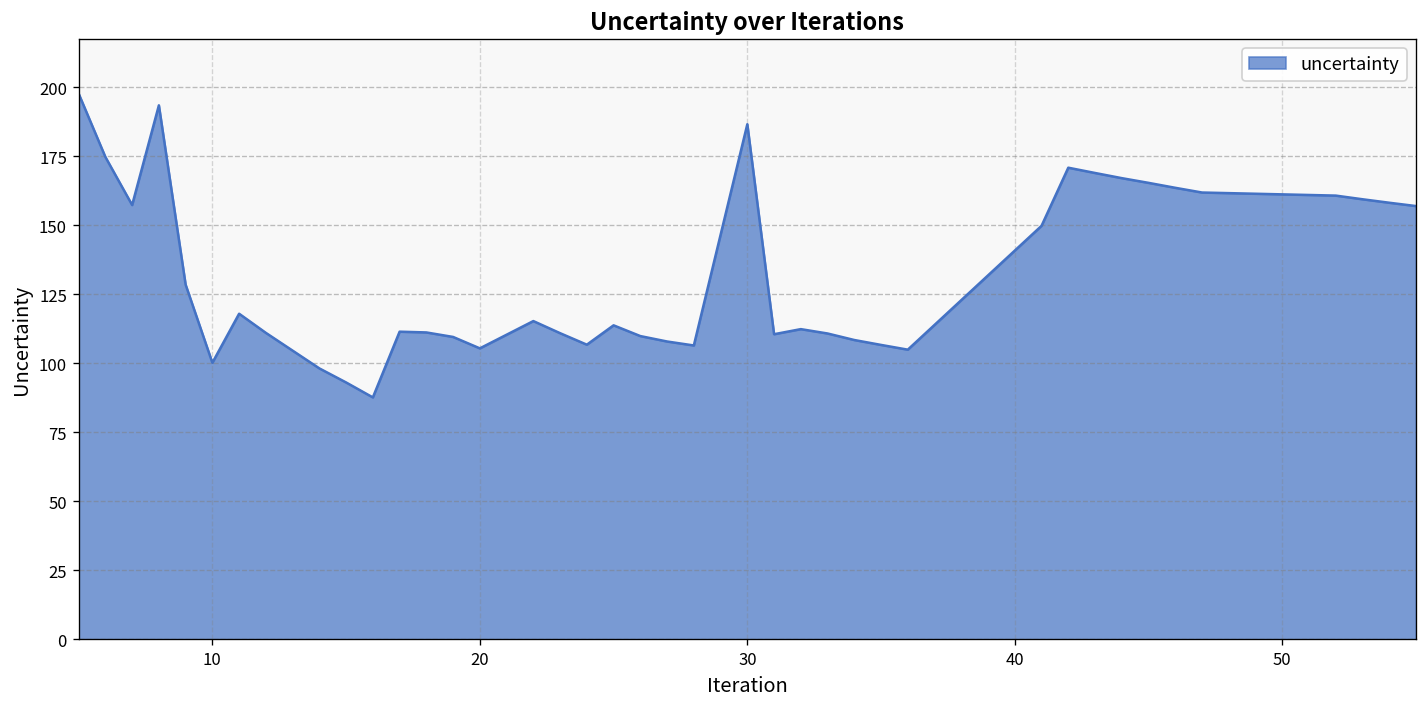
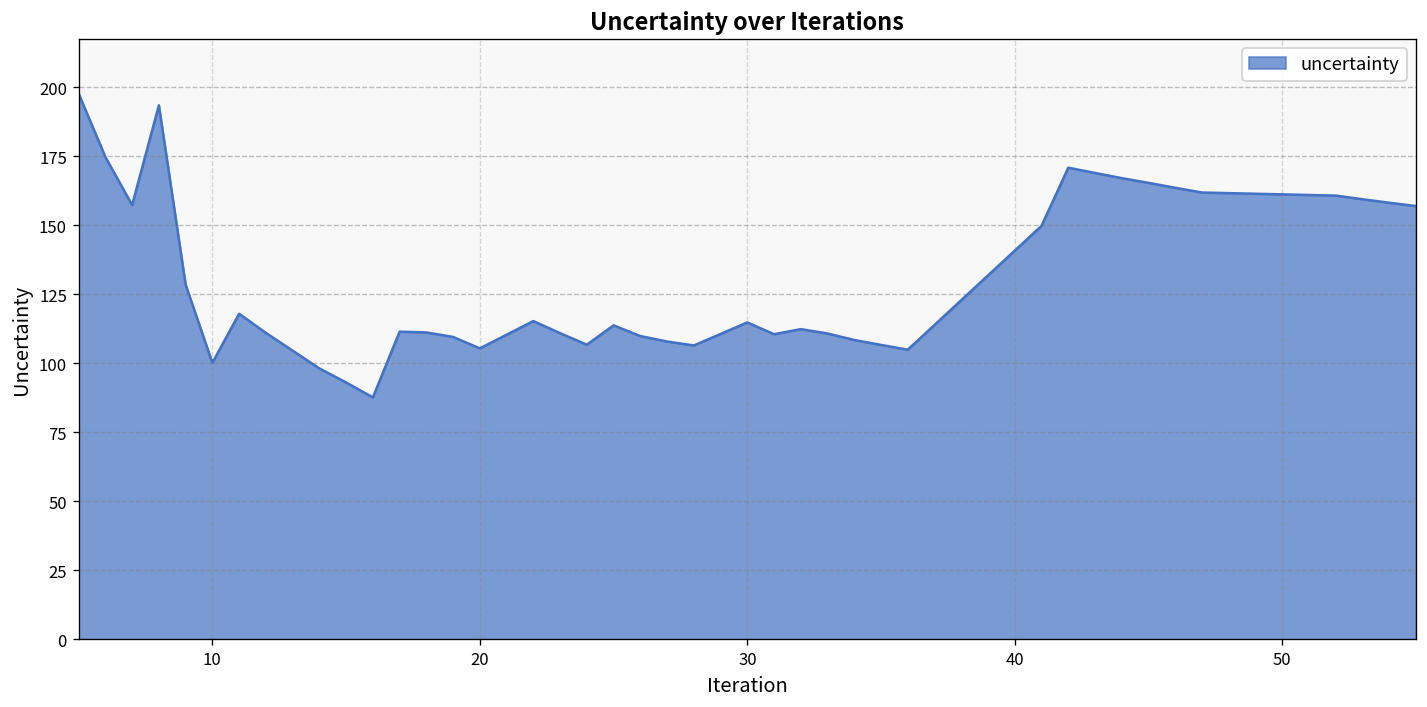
  {
    "10": 100,
    "20": 105,
-   "30": 187
+   "30": 115
  }
